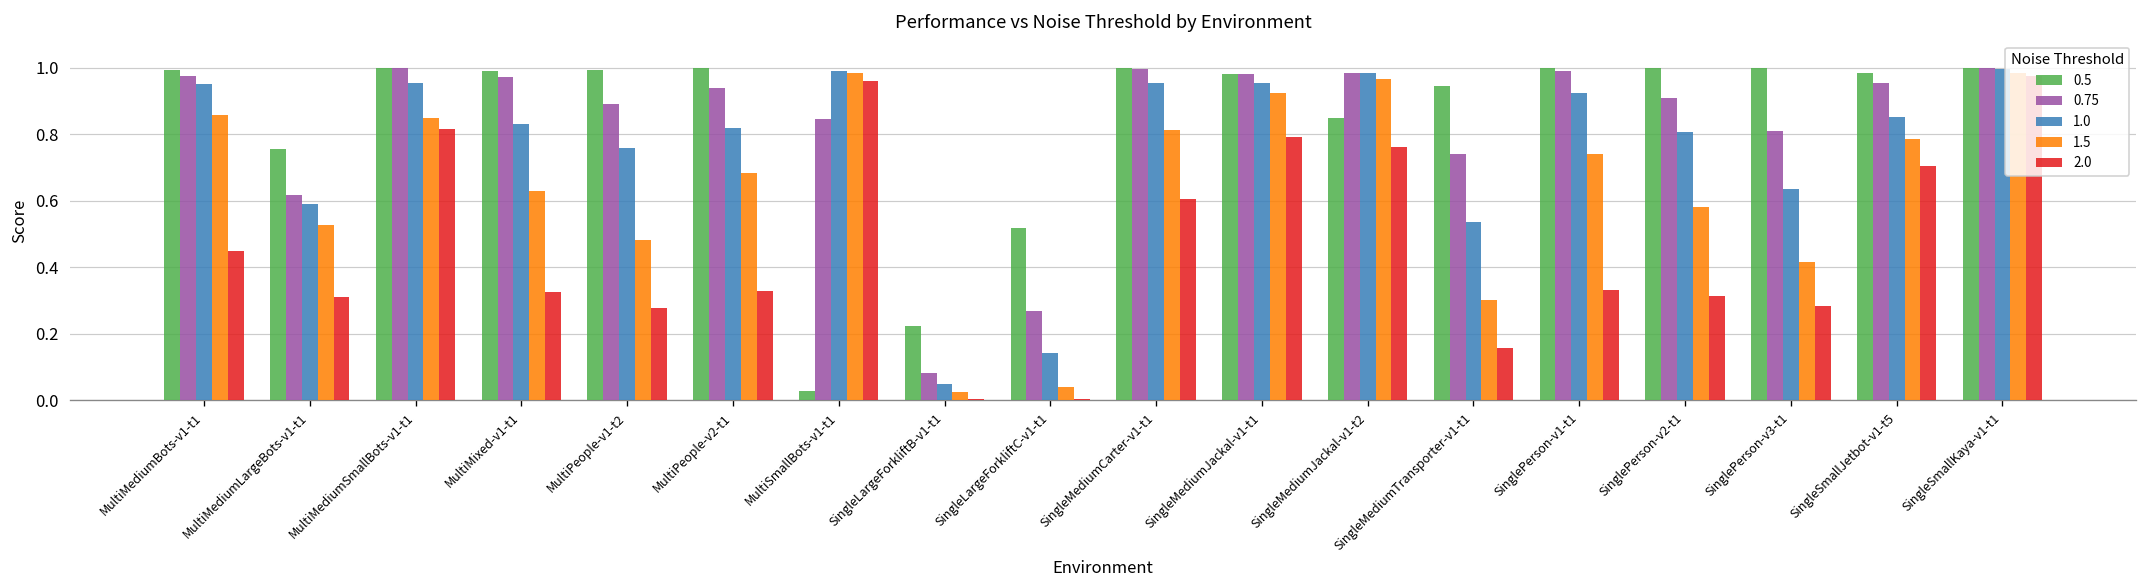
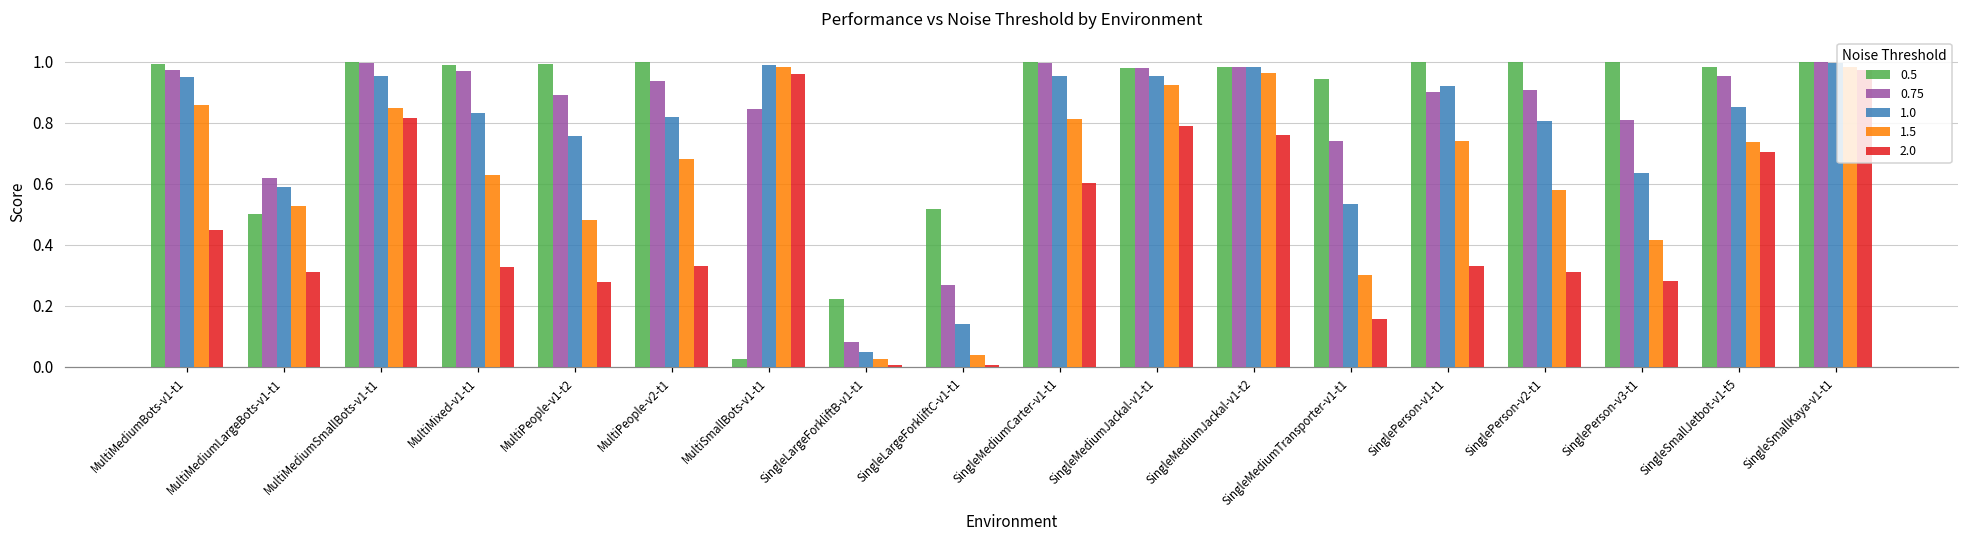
  {
    "0.5": {
      "MultiMediumBots-v1-t1": 0.99,
-     "MultiMediumLargeBots-v1-t1": 0.75,
+     "MultiMediumLargeBots-v1-t1": 0.50,
      "MultiMediumSmallBots-v1-t1": 1.00,
      "MultiMixed-v1-t1": 0.99,
      "MultiPeople-v1-t2": 0.99,
      "MultiPeople-v2-t1": 1.00,
      "MultiSmallBots-v1-t1": 0.03,
      "SingleLargeForkliftB-v1-t1": 0.22,
      "SingleLargeForkliftC-v1-t1": 0.52,
      "SingleMediumCarter-v1-t1": 1.00,
      "SingleMediumJackal-v1-t1": 0.98,
-     "SingleMediumJackal-v1-t2": 0.85,
+     "SingleMediumJackal-v1-t2": 0.98,
      "SingleMediumTransporter-v1-t1": 0.94,
      "SinglePerson-v1-t1": 1.00,
      "SinglePerson-v2-t1": 1.00,
      "SinglePerson-v3-t1": 1.00,
      "SingleSmallJetbot-v1-t5": 0.98,
      "SingleSmallKaya-v1-t1": 1.00
    },
    "0.75": {
      "MultiMediumBots-v1-t1": 0.97,
      "MultiMediumLargeBots-v1-t1": 0.62,
      "MultiMediumSmallBots-v1-t1": 1.00,
      "MultiMixed-v1-t1": 0.97,
      "MultiPeople-v1-t2": 0.89,
      "MultiPeople-v2-t1": 0.94,
      "MultiSmallBots-v1-t1": 0.85,
      "SingleLargeForkliftB-v1-t1": 0.08,
      "SingleLargeForkliftC-v1-t1": 0.27,
      "SingleMediumCarter-v1-t1": 0.99,
      "SingleMediumJackal-v1-t1": 0.98,
      "SingleMediumJackal-v1-t2": 0.98,
      "SingleMediumTransporter-v1-t1": 0.74,
-     "SinglePerson-v1-t1": 0.99,
+     "SinglePerson-v1-t1": 0.90,
      "SinglePerson-v2-t1": 0.91,
      "SinglePerson-v3-t1": 0.81,
      "SingleSmallJetbot-v1-t5": 0.95,
      "SingleSmallKaya-v1-t1": 1.00
    },
    "1.0": {
      "MultiMediumBots-v1-t1": 0.95,
      "MultiMediumLargeBots-v1-t1": 0.59,
      "MultiMediumSmallBots-v1-t1": 0.96,
      "MultiMixed-v1-t1": 0.83,
      "MultiPeople-v1-t2": 0.76,
      "MultiPeople-v2-t1": 0.82,
      "MultiSmallBots-v1-t1": 0.99,
      "SingleLargeForkliftB-v1-t1": 0.05,
      "SingleLargeForkliftC-v1-t1": 0.14,
      "SingleMediumCarter-v1-t1": 0.95,
      "SingleMediumJackal-v1-t1": 0.95,
      "SingleMediumJackal-v1-t2": 0.98,
      "SingleMediumTransporter-v1-t1": 0.54,
      "SinglePerson-v1-t1": 0.92,
      "SinglePerson-v2-t1": 0.81,
      "SinglePerson-v3-t1": 0.64,
      "SingleSmallJetbot-v1-t5": 0.85,
      "SingleSmallKaya-v1-t1": 0.99
    },
    "1.5": {
      "MultiMediumBots-v1-t1": 0.86,
      "MultiMediumLargeBots-v1-t1": 0.53,
      "MultiMediumSmallBots-v1-t1": 0.85,
      "MultiMixed-v1-t1": 0.63,
      "MultiPeople-v1-t2": 0.48,
      "MultiPeople-v2-t1": 0.68,
      "MultiSmallBots-v1-t1": 0.98,
      "SingleLargeForkliftB-v1-t1": 0.03,
      "SingleLargeForkliftC-v1-t1": 0.04,
      "SingleMediumCarter-v1-t1": 0.81,
      "SingleMediumJackal-v1-t1": 0.92,
      "SingleMediumJackal-v1-t2": 0.96,
      "SingleMediumTransporter-v1-t1": 0.30,
      "SinglePerson-v1-t1": 0.74,
      "SinglePerson-v2-t1": 0.58,
      "SinglePerson-v3-t1": 0.42,
-     "SingleSmallJetbot-v1-t5": 0.79
+     "SingleSmallJetbot-v1-t5": 0.74
    },
    "2.0": {
      "MultiMediumBots-v1-t1": 0.45,
      "MultiMediumLargeBots-v1-t1": 0.31,
      "MultiMediumSmallBots-v1-t1": 0.82,
      "MultiMixed-v1-t1": 0.33,
      "MultiPeople-v1-t2": 0.28,
      "MultiPeople-v2-t1": 0.33,
      "MultiSmallBots-v1-t1": 0.96,
      "SingleMediumCarter-v1-t1": 0.60,
      "SingleMediumJackal-v1-t1": 0.79,
      "SingleMediumJackal-v1-t2": 0.76,
      "SingleMediumTransporter-v1-t1": 0.16,
      "SinglePerson-v1-t1": 0.33,
      "SinglePerson-v2-t1": 0.31,
      "SinglePerson-v3-t1": 0.28,
      "SingleSmallJetbot-v1-t5": 0.70
    }
  }
